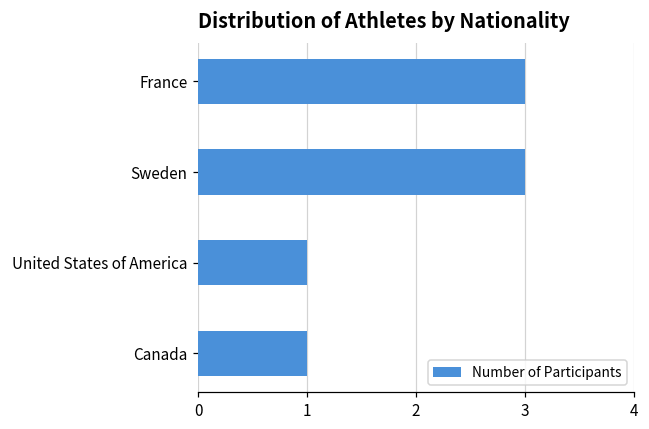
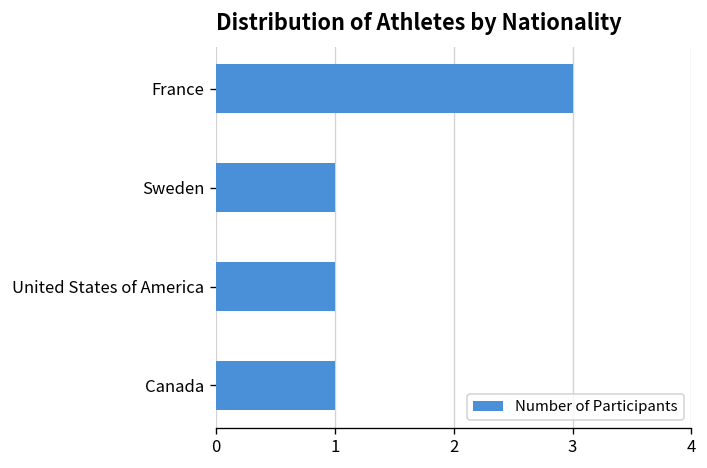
  {
    "France": 3,
-   "Sweden": 3,
+   "Sweden": 1,
    "United States of America": 1,
    "Canada": 1
  }
